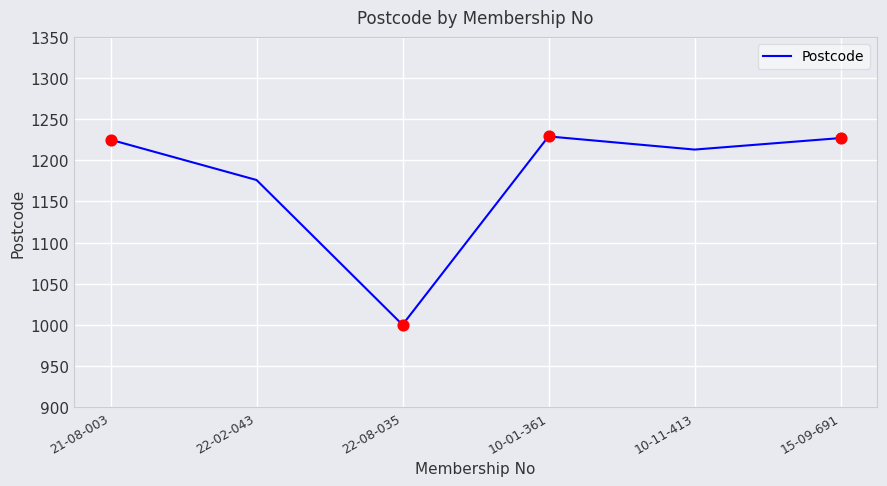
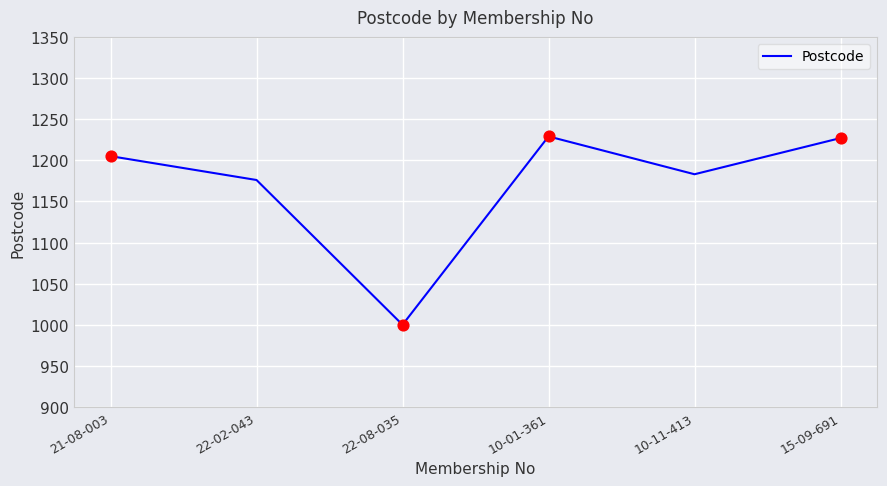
  {
    "Postcode": {
-     "21-08-003": 1230,
+     "21-08-003": 1210,
      "22-02-043": 1180,
-     "10-11-413": 1210
+     "10-11-413": 1180
    }
  }
